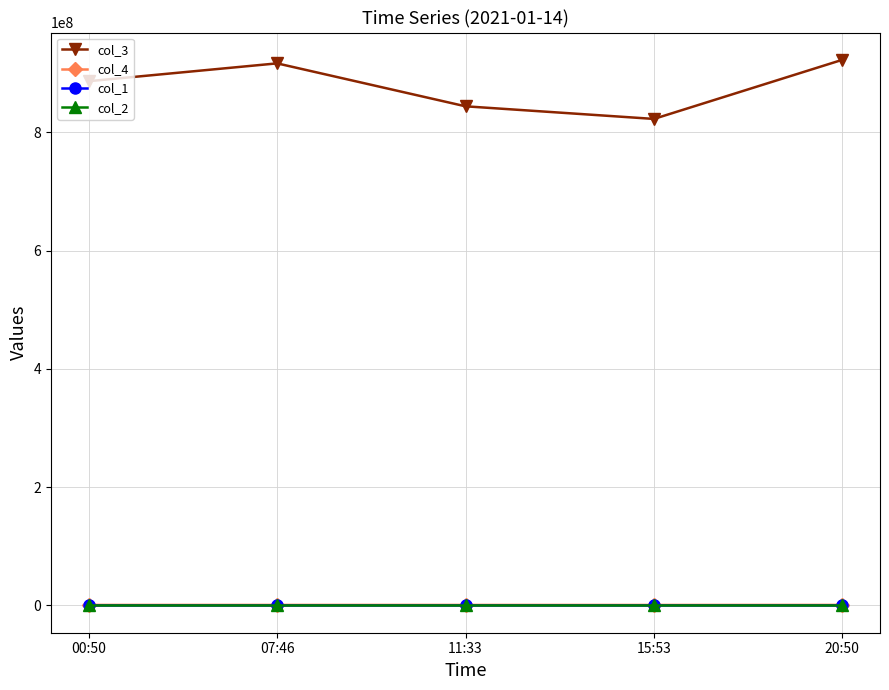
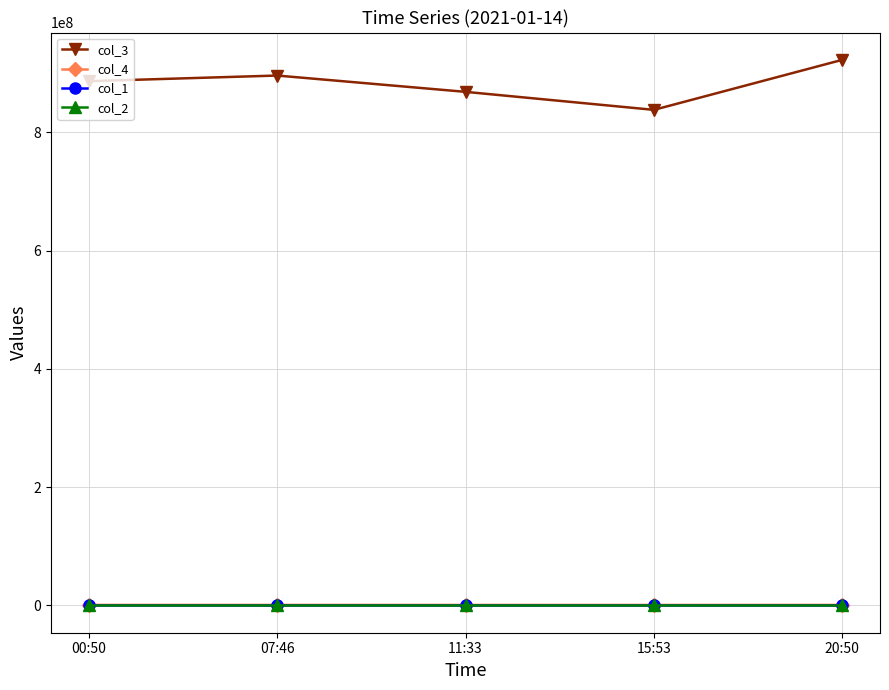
  {
    "col_3": {
-     "07:46": 920000000,
-     "11:33": 840000000,
-     "15:53": 820000000,
+     "07:46": 900000000,
+     "11:33": 870000000,
+     "15:53": 840000000,
      "20:50": 920000000
    },
    "col_2": {
      "00:50": 0,
      "07:46": 0,
      "11:33": 0,
      "15:53": 0,
      "20:50": 0
    }
  }
